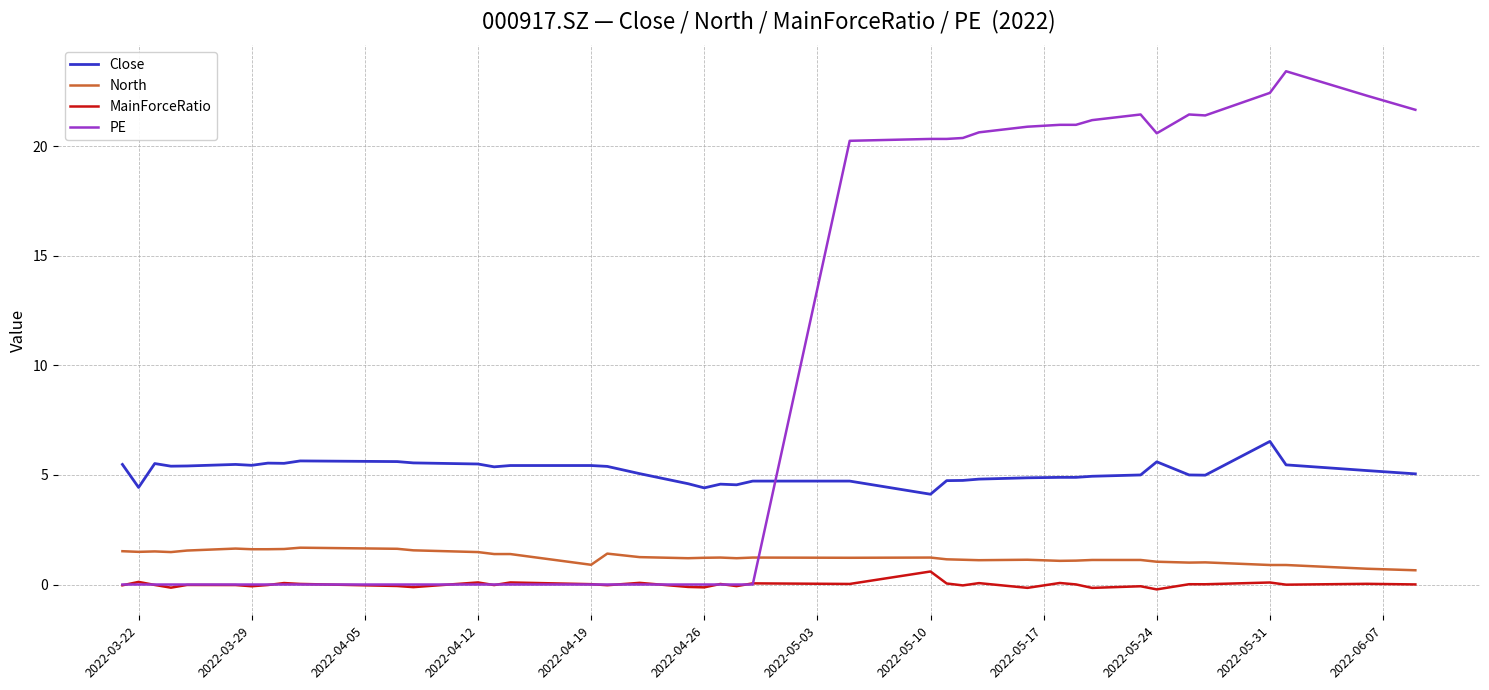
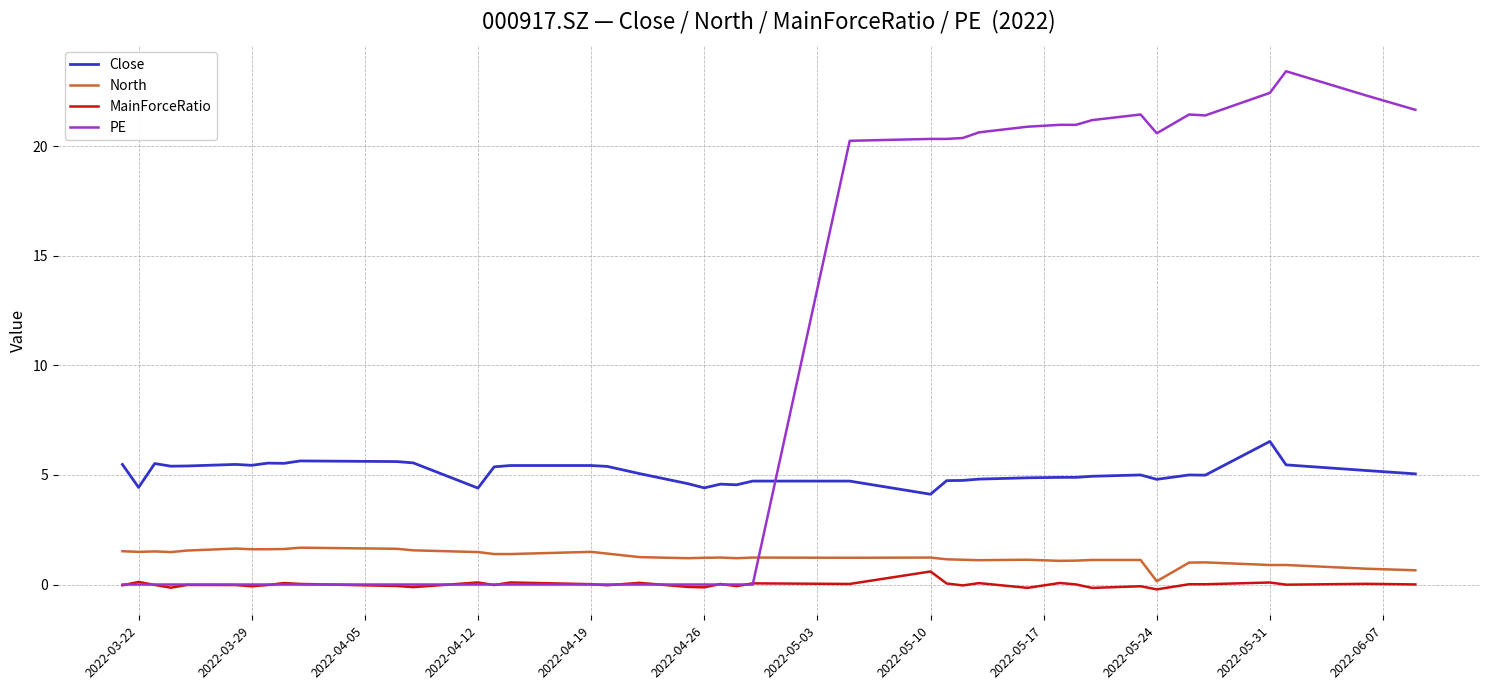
  {
    "Close": {
      "2022-03-22": 4.4,
      "2022-03-29": 5.4,
-     "2022-04-12": 5.5,
+     "2022-04-12": 4.4,
      "2022-04-19": 5.4,
      "2022-04-26": 4.4,
      "2022-05-10": 4.1,
-     "2022-05-24": 5.6,
+     "2022-05-24": 4.8,
      "2022-05-31": 6.5
    },
    "North": {
      "2022-03-22": 1.5,
      "2022-03-29": 1.6,
      "2022-04-12": 1.5,
-     "2022-04-19": 0.9,
+     "2022-04-19": 1.5,
      "2022-04-26": 1.2,
      "2022-05-10": 1.2,
-     "2022-05-24": 1.0,
+     "2022-05-24": 0.2,
      "2022-05-31": 0.9
    },
    "MainForceRatio": {
      "2022-03-22": 0.1,
      "2022-04-26": -0.1,
      "2022-05-10": 0.6,
      "2022-05-24": -0.2,
      "2022-05-31": 0.1
    },
    "PE": {
      "2022-03-22": 0.0,
      "2022-04-26": 0.0,
      "2022-05-10": 20.3,
      "2022-05-24": 20.6,
      "2022-05-31": 22.4
    }
  }
